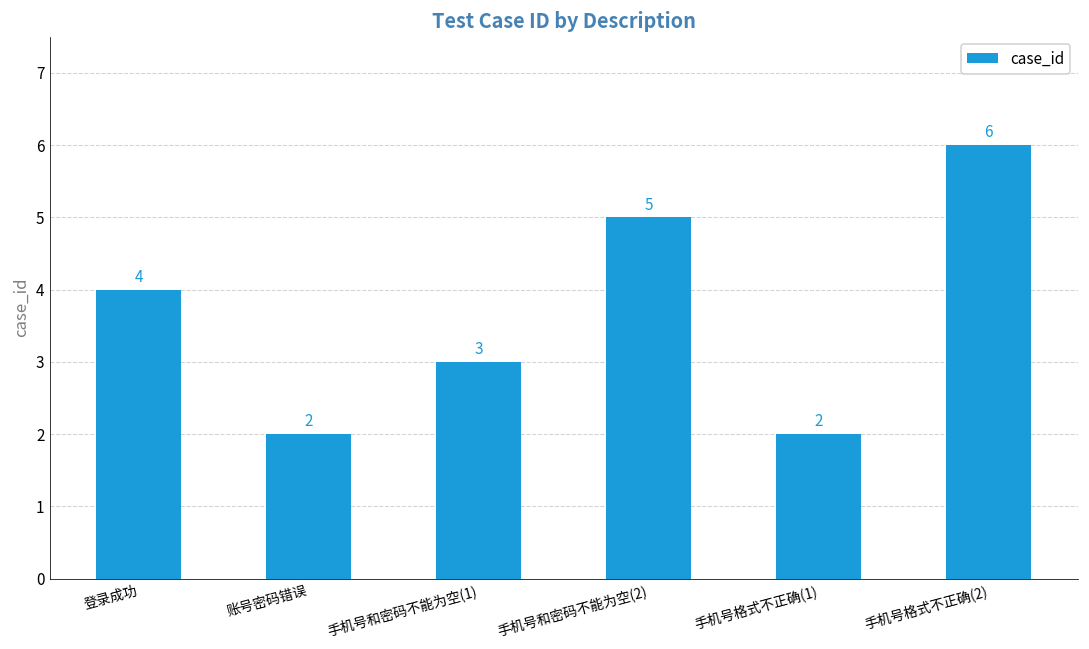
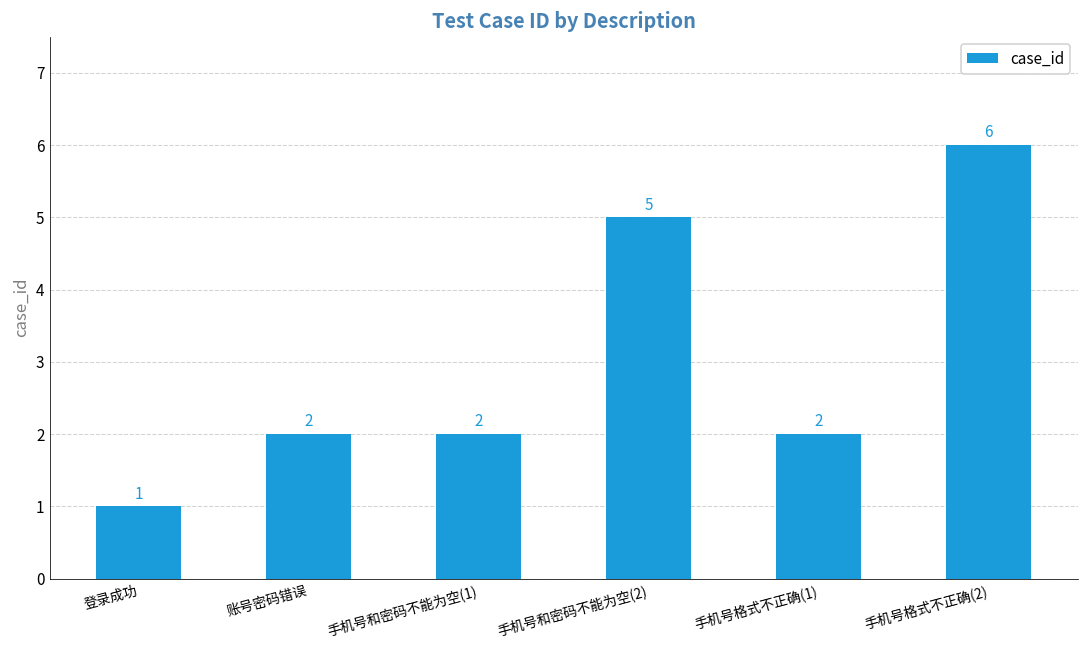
  {
-   "登录成功": 4,
+   "登录成功": 1,
    "账号密码错误": 2,
-   "手机号和密码不能为空(1)": 3,
+   "手机号和密码不能为空(1)": 2,
    "手机号和密码不能为空(2)": 5,
    "手机号格式不正确(1)": 2,
    "手机号格式不正确(2)": 6
  }
